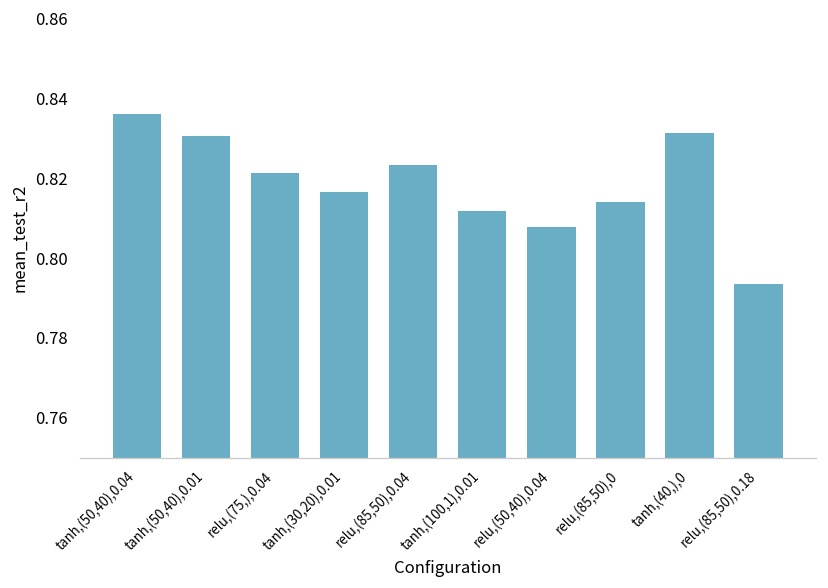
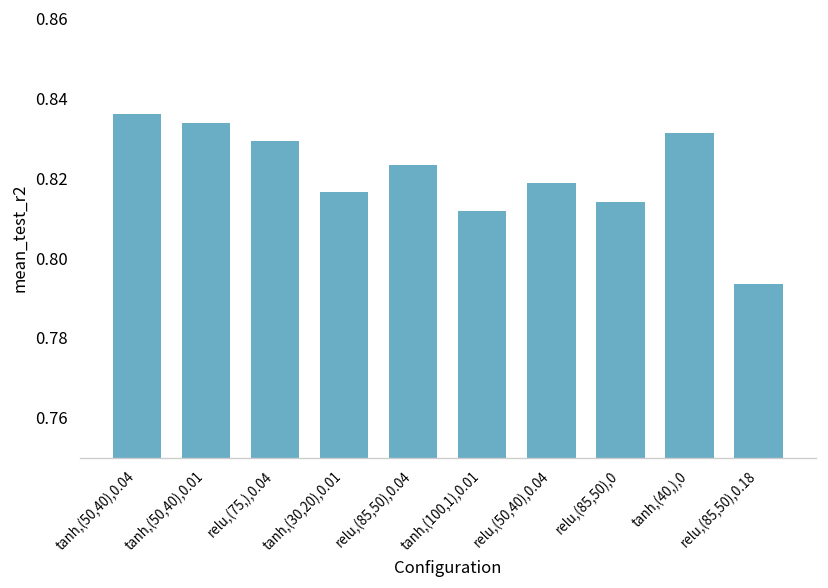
  {
    "tanh,(50,40),0.04": 0.836,
-   "tanh,(50,40),0.01": 0.831,
-   "relu,(75,),0.04": 0.821,
+   "tanh,(50,40),0.01": 0.834,
+   "relu,(75,),0.04": 0.829,
    "tanh,(30,20),0.01": 0.817,
    "relu,(85,50),0.04": 0.823,
    "tanh,(100,1),0.01": 0.812,
-   "relu,(50,40),0.04": 0.808,
+   "relu,(50,40),0.04": 0.819,
    "relu,(85,50),0": 0.814,
    "tanh,(40,),0": 0.831,
    "relu,(85,50),0.18": 0.793
  }
